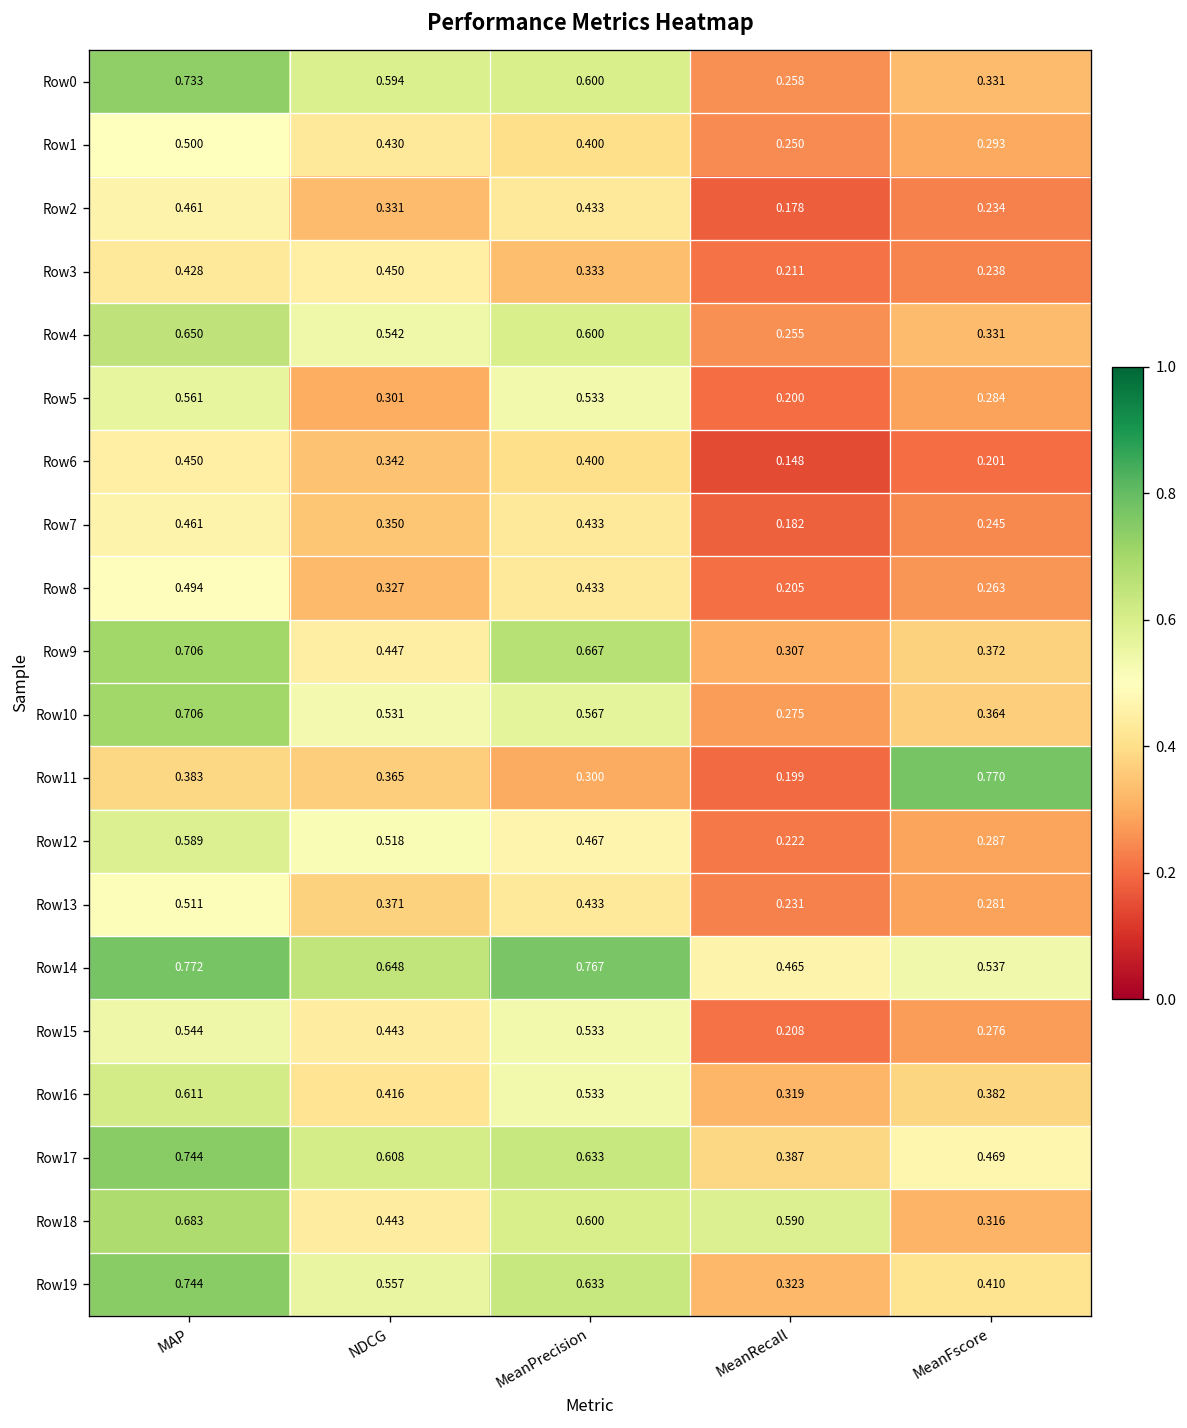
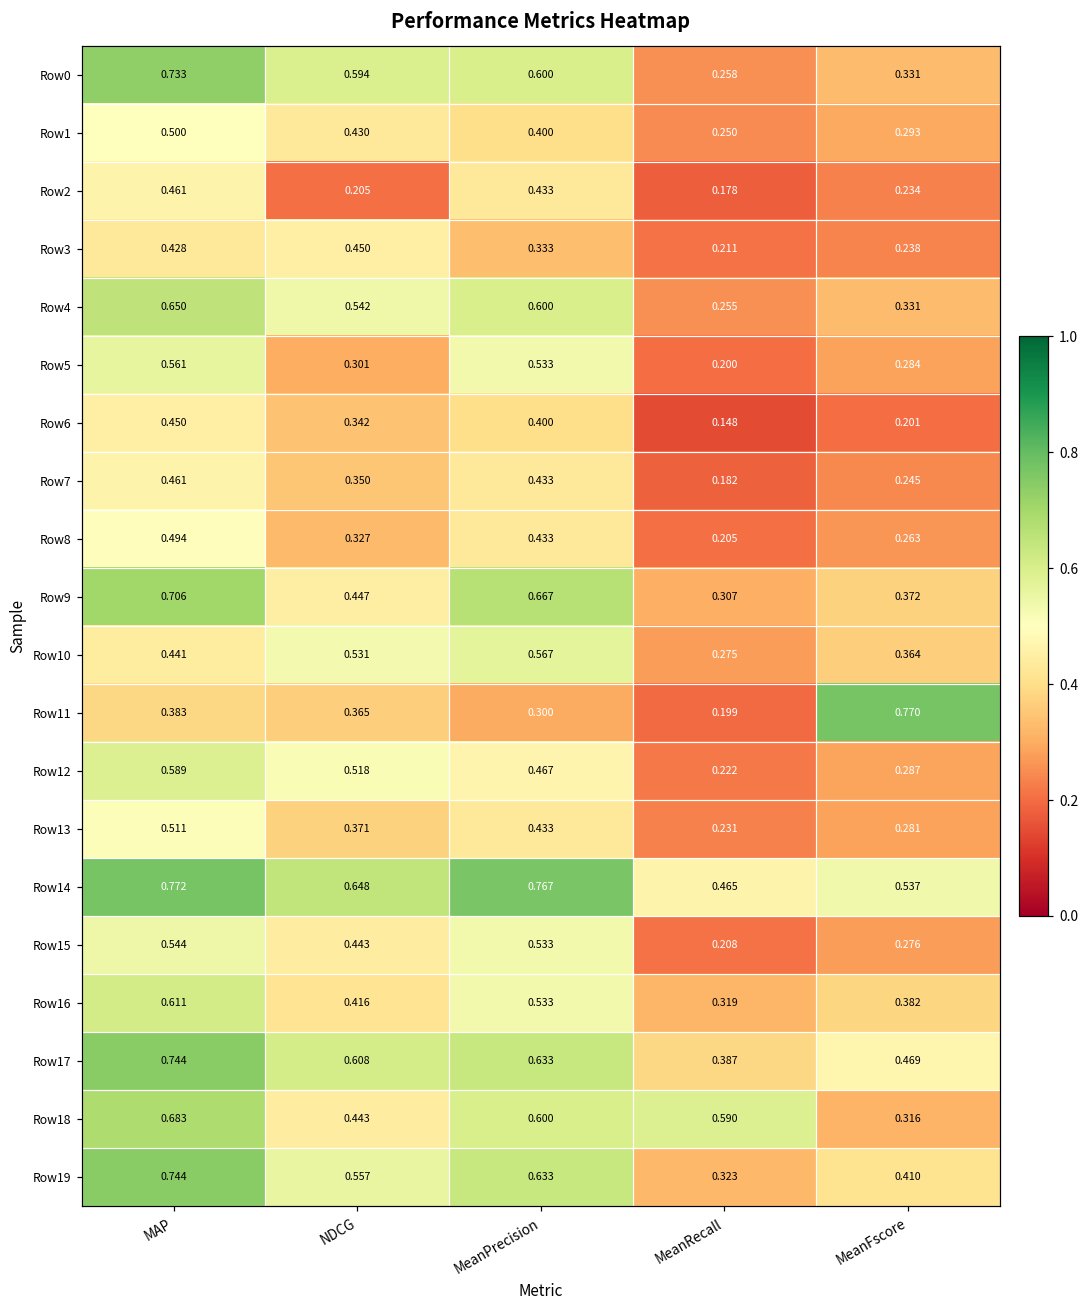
  {
    "Row0": {
      "MAP": 0.733,
      "NDCG": 0.594,
      "MeanPrecision": 0.600,
      "MeanRecall": 0.258,
      "MeanFscore": 0.331
    },
    "Row1": {
      "MAP": 0.500,
      "NDCG": 0.430,
      "MeanPrecision": 0.400,
      "MeanRecall": 0.250,
      "MeanFscore": 0.293
    },
    "Row2": {
      "MAP": 0.461,
-     "NDCG": 0.331,
+     "NDCG": 0.205,
      "MeanPrecision": 0.433,
      "MeanRecall": 0.178,
      "MeanFscore": 0.234
    },
    "Row3": {
      "MAP": 0.428,
      "NDCG": 0.450,
      "MeanPrecision": 0.333,
      "MeanRecall": 0.211,
      "MeanFscore": 0.238
    },
    "Row4": {
      "MAP": 0.650,
      "NDCG": 0.542,
      "MeanPrecision": 0.600,
      "MeanRecall": 0.255,
      "MeanFscore": 0.331
    },
    "Row5": {
      "MAP": 0.561,
      "NDCG": 0.301,
      "MeanPrecision": 0.533,
      "MeanRecall": 0.200,
      "MeanFscore": 0.284
    },
    "Row6": {
      "MAP": 0.450,
      "NDCG": 0.342,
      "MeanPrecision": 0.400,
      "MeanRecall": 0.148,
      "MeanFscore": 0.201
    },
    "Row7": {
      "MAP": 0.461,
      "NDCG": 0.350,
      "MeanPrecision": 0.433,
      "MeanRecall": 0.182,
      "MeanFscore": 0.245
    },
    "Row8": {
      "MAP": 0.494,
      "NDCG": 0.327,
      "MeanPrecision": 0.433,
      "MeanRecall": 0.205,
      "MeanFscore": 0.263
    },
    "Row9": {
      "MAP": 0.706,
      "NDCG": 0.447,
      "MeanPrecision": 0.667,
      "MeanRecall": 0.307,
      "MeanFscore": 0.372
    },
    "Row10": {
-     "MAP": 0.706,
+     "MAP": 0.441,
      "NDCG": 0.531,
      "MeanPrecision": 0.567,
      "MeanRecall": 0.275,
      "MeanFscore": 0.364
    },
    "Row11": {
      "MAP": 0.383,
      "NDCG": 0.365,
      "MeanPrecision": 0.300,
      "MeanRecall": 0.199,
      "MeanFscore": 0.770
    },
    "Row12": {
      "MAP": 0.589,
      "NDCG": 0.518,
      "MeanPrecision": 0.467,
      "MeanRecall": 0.222,
      "MeanFscore": 0.287
    },
    "Row13": {
      "MAP": 0.511,
      "NDCG": 0.371,
      "MeanPrecision": 0.433,
      "MeanRecall": 0.231,
      "MeanFscore": 0.281
    },
    "Row14": {
      "MAP": 0.772,
      "NDCG": 0.648,
      "MeanPrecision": 0.767,
      "MeanRecall": 0.465,
      "MeanFscore": 0.537
    },
    "Row15": {
      "MAP": 0.544,
      "NDCG": 0.443,
      "MeanPrecision": 0.533,
      "MeanRecall": 0.208,
      "MeanFscore": 0.276
    },
    "Row16": {
      "MAP": 0.611,
      "NDCG": 0.416,
      "MeanPrecision": 0.533,
      "MeanRecall": 0.319,
      "MeanFscore": 0.382
    },
    "Row17": {
      "MAP": 0.744,
      "NDCG": 0.608,
      "MeanPrecision": 0.633,
      "MeanRecall": 0.387,
      "MeanFscore": 0.469
    },
    "Row18": {
      "MAP": 0.683,
      "NDCG": 0.443,
      "MeanPrecision": 0.600,
      "MeanRecall": 0.590,
      "MeanFscore": 0.316
    },
    "Row19": {
      "MAP": 0.744,
      "NDCG": 0.557,
      "MeanPrecision": 0.633,
      "MeanRecall": 0.323,
      "MeanFscore": 0.410
    }
  }
